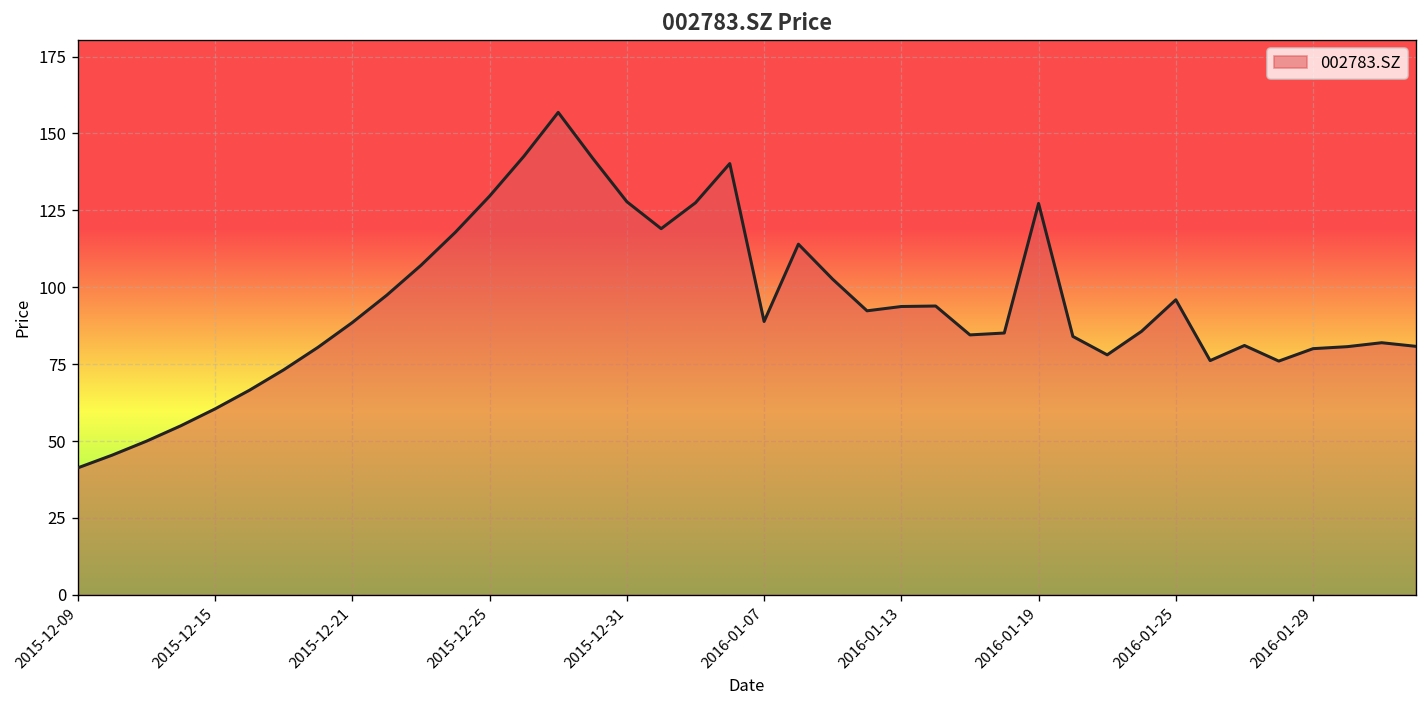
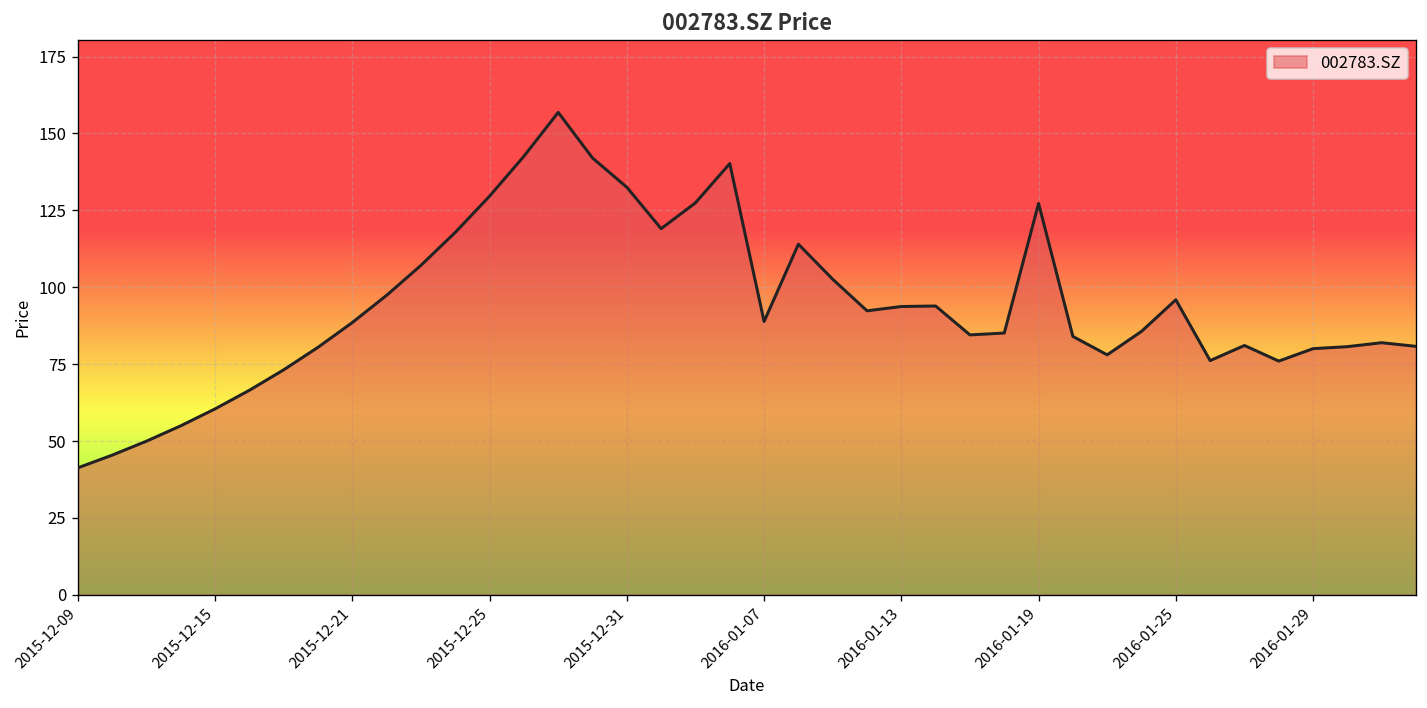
  {
    "2015-12-09": 41,
    "2015-12-15": 60,
    "2015-12-21": 89,
    "2015-12-25": 130,
-   "2015-12-31": 128,
+   "2015-12-31": 133,
    "2016-01-07": 89,
    "2016-01-13": 94,
    "2016-01-19": 127,
    "2016-01-25": 96,
    "2016-01-29": 80
  }
